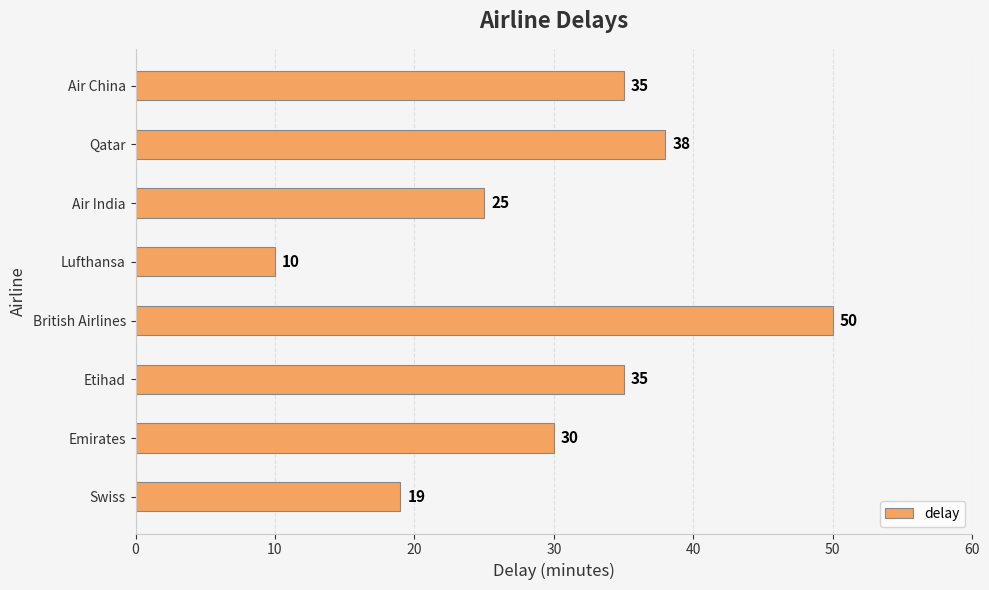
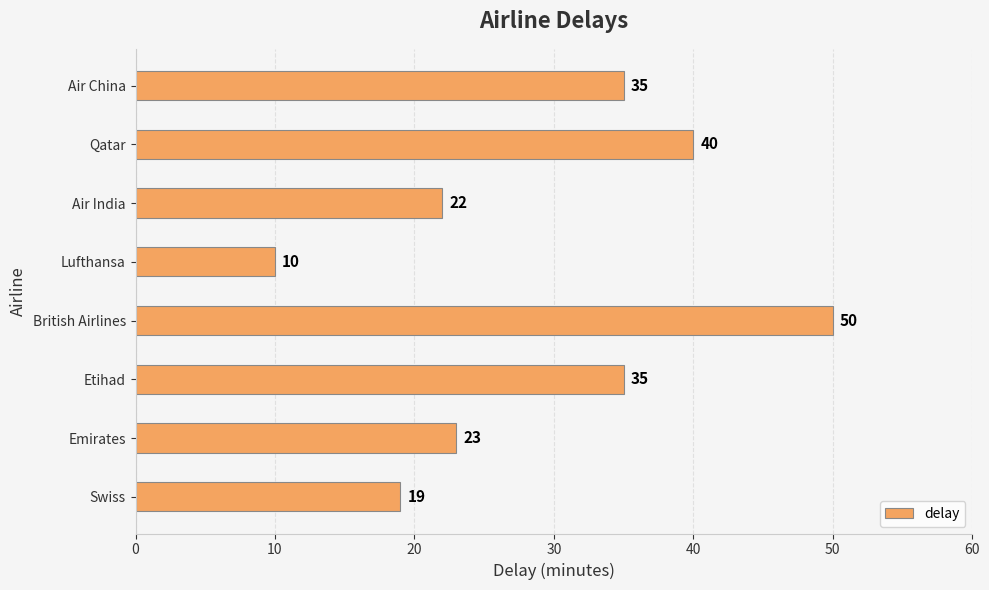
  {
    "Air China": 35,
-   "Qatar": 38,
-   "Air India": 25,
+   "Qatar": 40,
+   "Air India": 22,
    "Lufthansa": 10,
    "British Airlines": 50,
    "Etihad": 35,
-   "Emirates": 30,
+   "Emirates": 23,
    "Swiss": 19
  }
